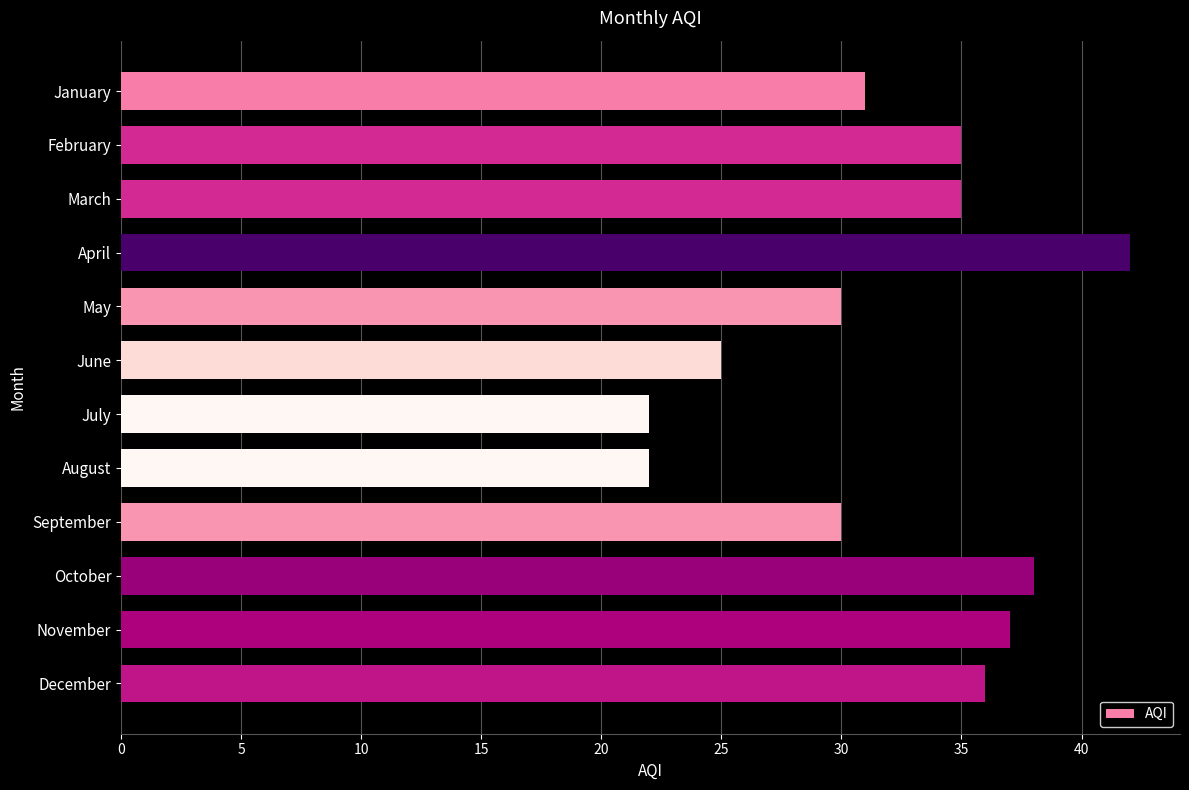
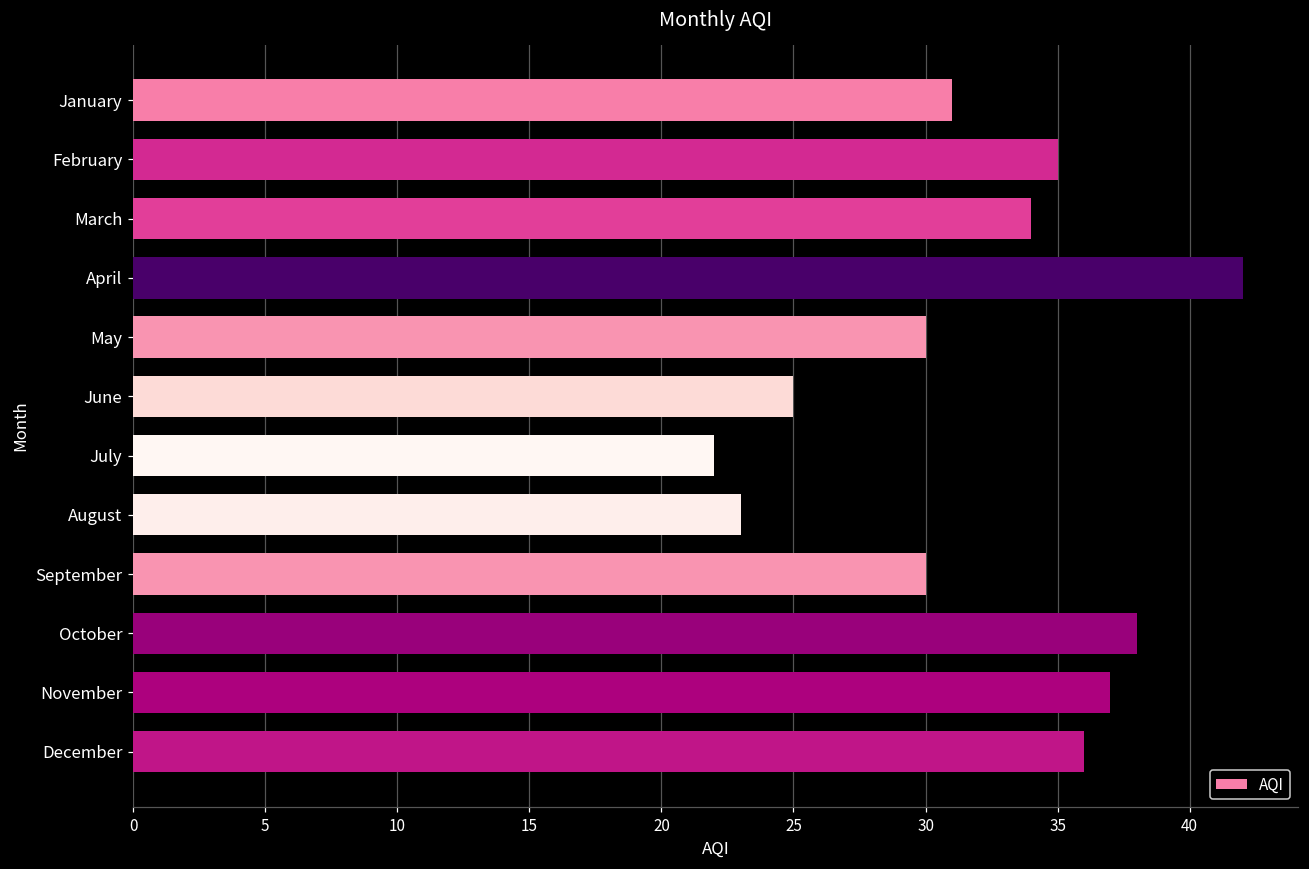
  {
    "January": 31,
    "February": 35,
-   "March": 35,
+   "March": 34,
    "April": 42,
    "May": 30,
    "June": 25,
    "July": 22,
-   "August": 22,
+   "August": 23,
    "September": 30,
    "October": 38,
    "November": 37,
    "December": 36
  }
